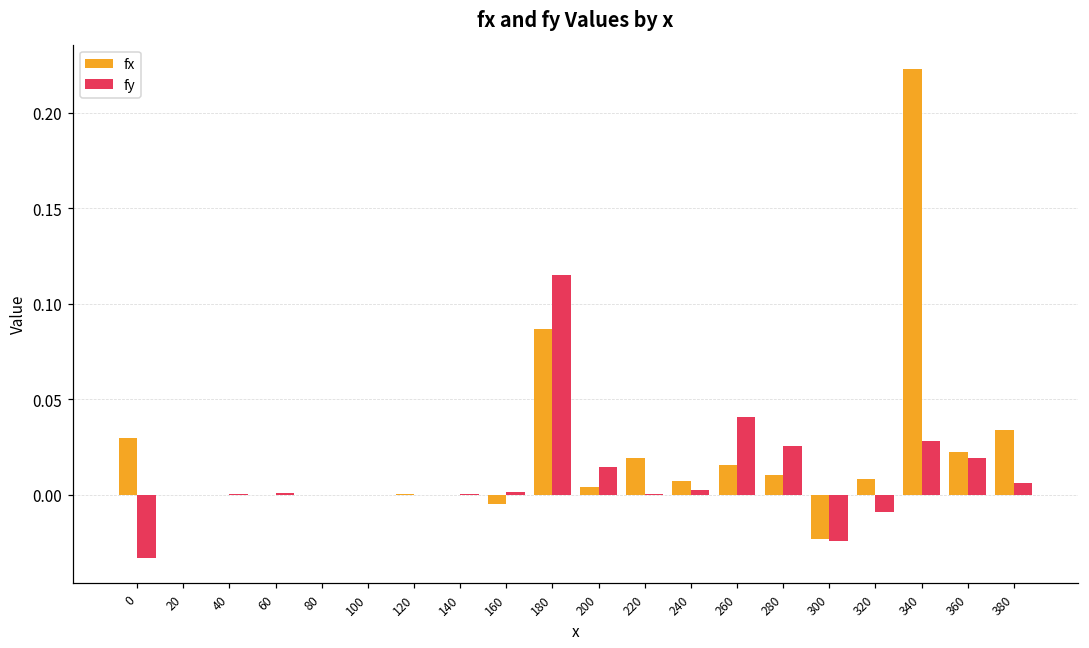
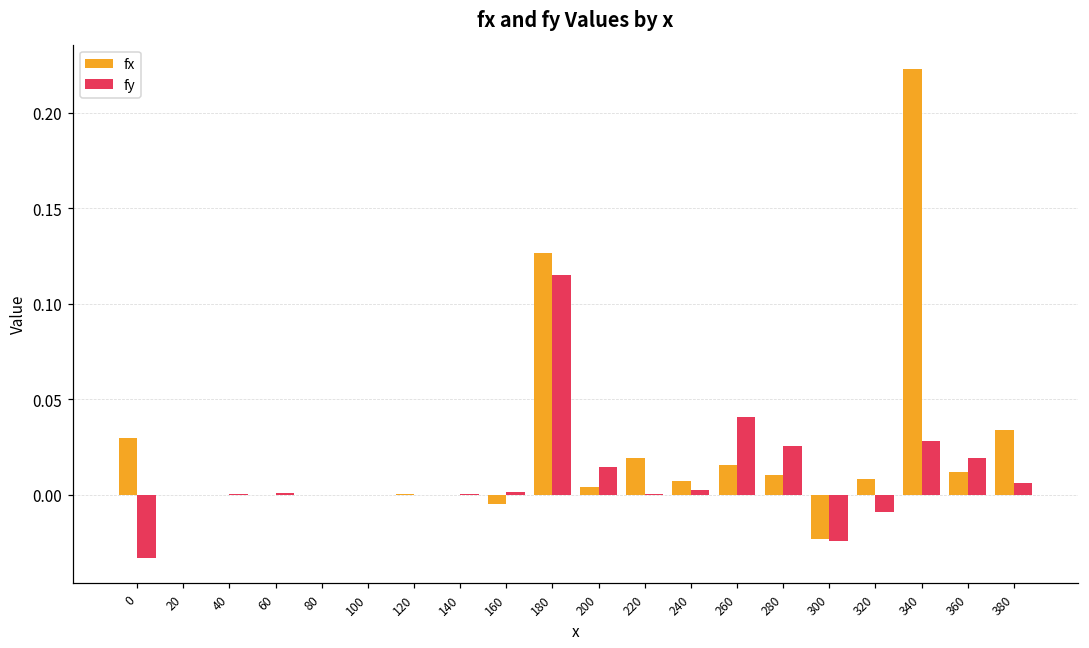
  {
    "fx": {
      "0": 0.030,
      "160": -0.005,
-     "180": 0.087,
+     "180": 0.127,
      "200": 0.004,
      "220": 0.019,
      "240": 0.007,
      "260": 0.016,
      "280": 0.010,
      "300": -0.023,
      "320": 0.008,
      "340": 0.223,
-     "360": 0.022,
+     "360": 0.012,
      "380": 0.034
    },
    "fy": {
      "0": -0.033,
      "160": 0.002,
      "180": 0.115,
      "200": 0.015,
      "240": 0.003,
      "260": 0.041,
      "280": 0.025,
      "300": -0.024,
      "320": -0.009,
      "340": 0.028,
      "360": 0.019,
      "380": 0.006
    }
  }
